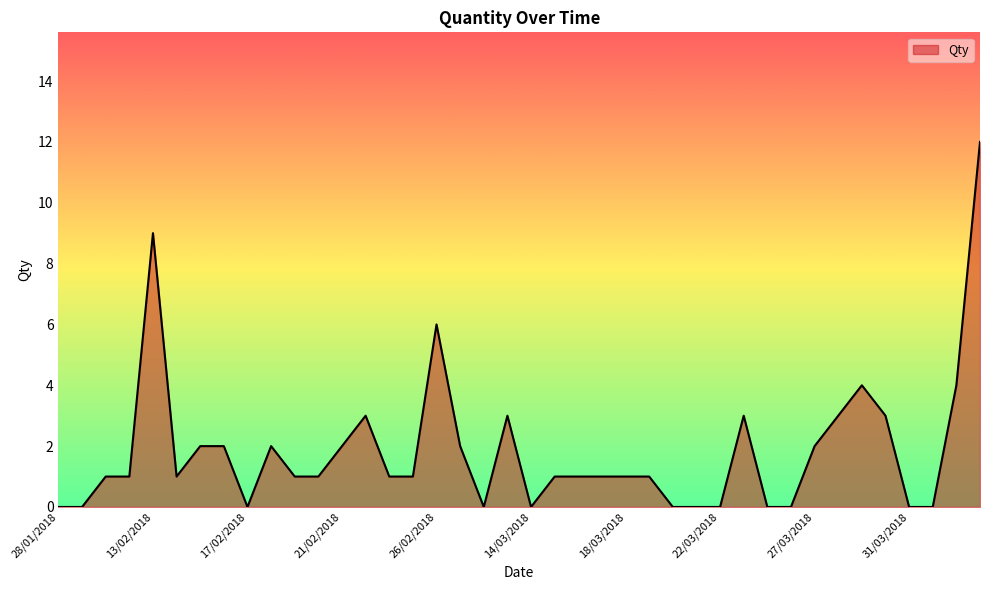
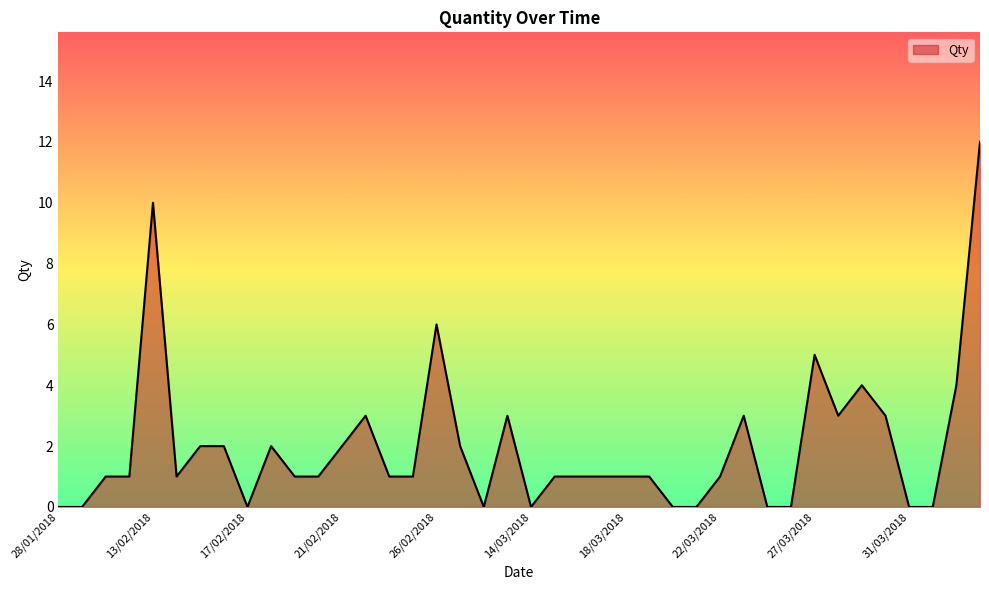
  {
    "28/01/2018": 0,
-   "13/02/2018": 9,
+   "13/02/2018": 10,
    "17/02/2018": 0,
    "21/02/2018": 2,
    "26/02/2018": 6,
    "14/03/2018": 0,
    "18/03/2018": 1,
-   "22/03/2018": 0,
-   "27/03/2018": 2,
+   "22/03/2018": 1,
+   "27/03/2018": 5,
    "31/03/2018": 0
  }
